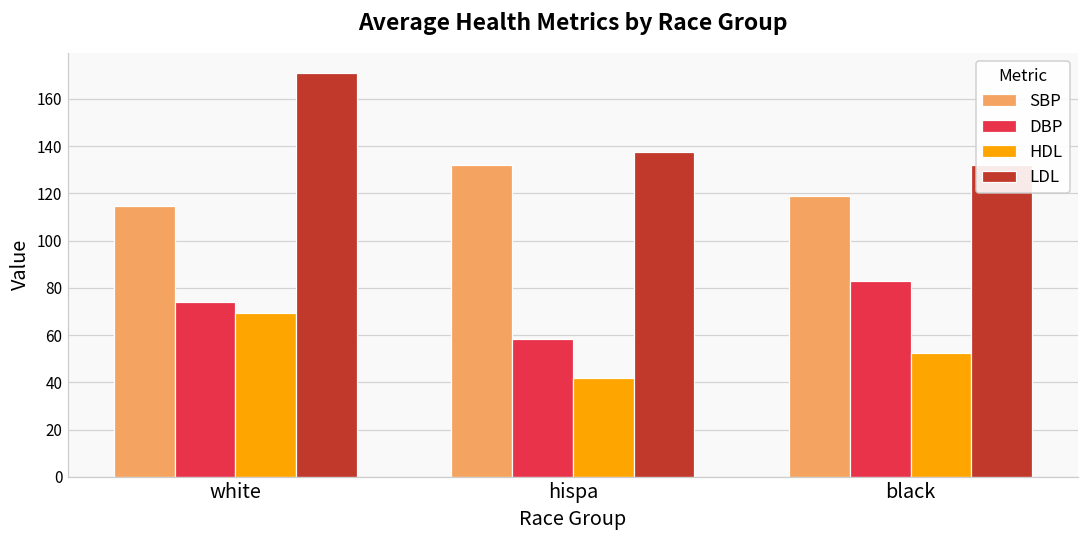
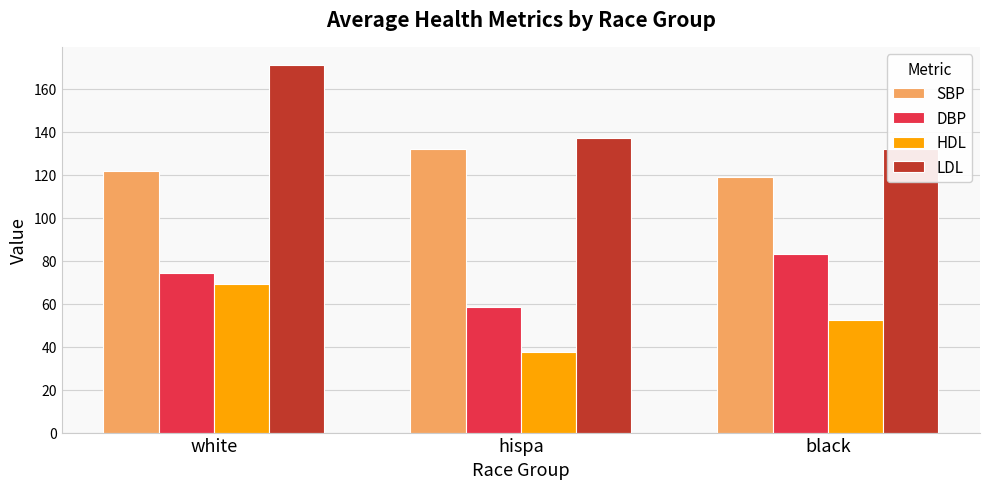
  {
    "SBP": {
-     "white": 115,
+     "white": 122,
      "hispa": 132,
      "black": 119
    },
    "HDL": {
      "white": 69,
-     "hispa": 42,
+     "hispa": 37,
      "black": 53
    }
  }
